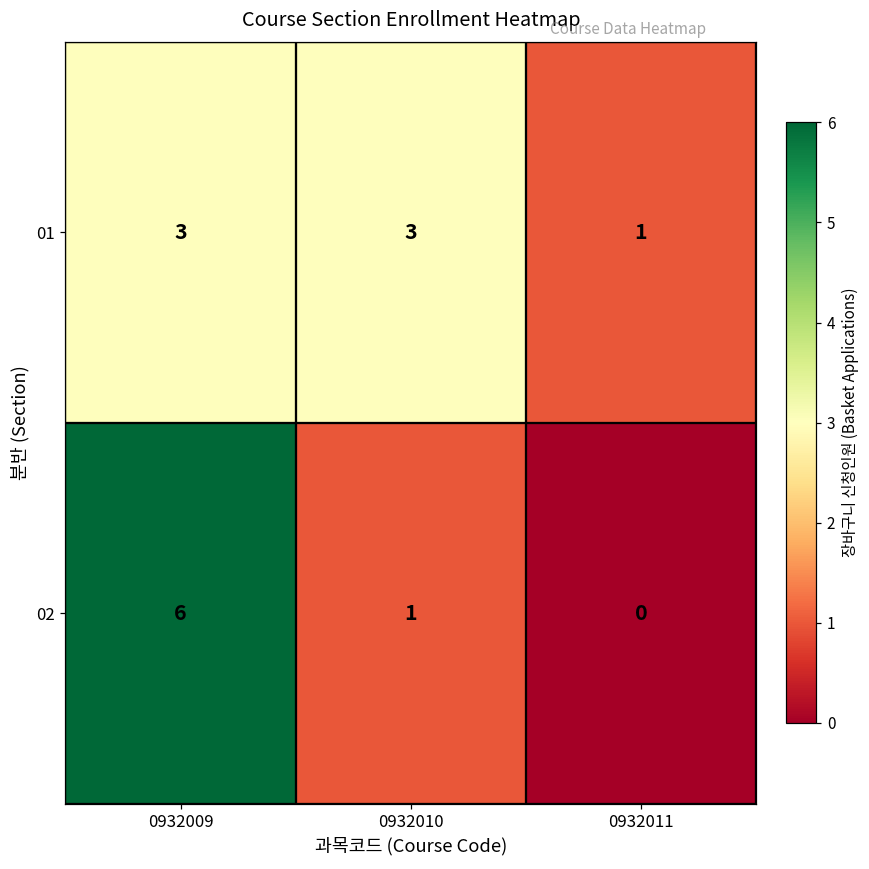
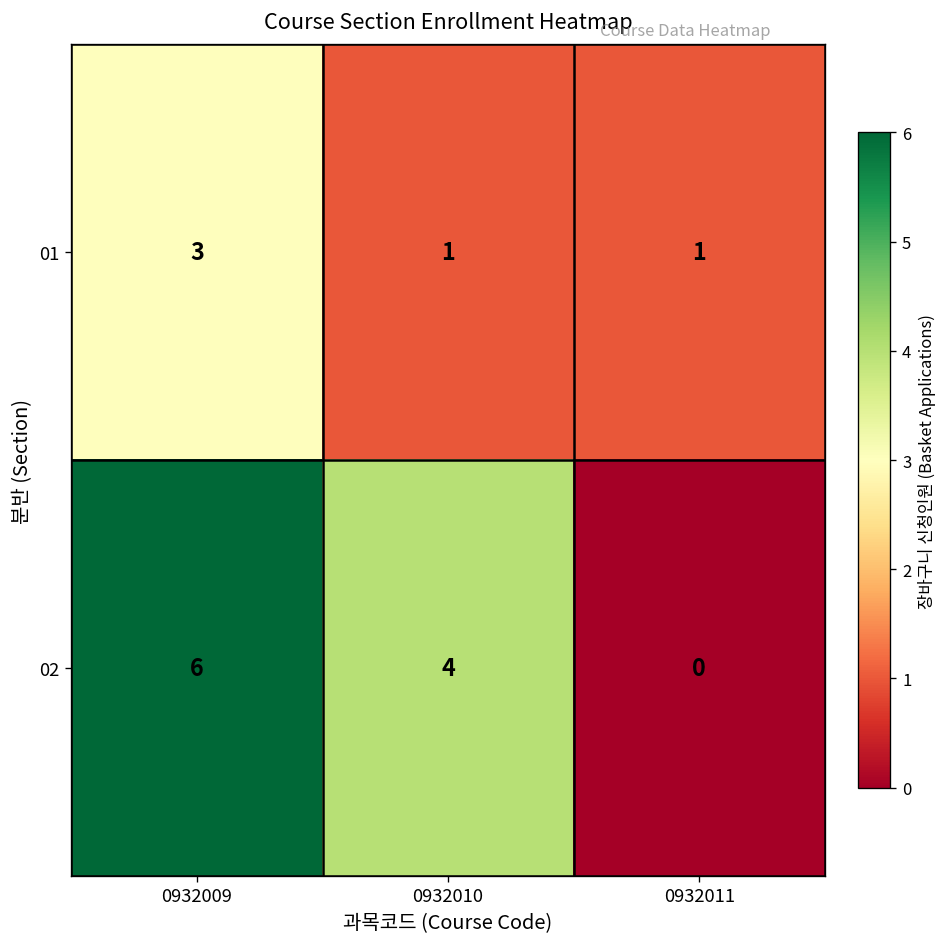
  {
    "01": {
      "0932009": 3,
-     "0932010": 3,
+     "0932010": 1,
      "0932011": 1
    },
    "02": {
      "0932009": 6,
-     "0932010": 1,
+     "0932010": 4,
      "0932011": 0
    }
  }
